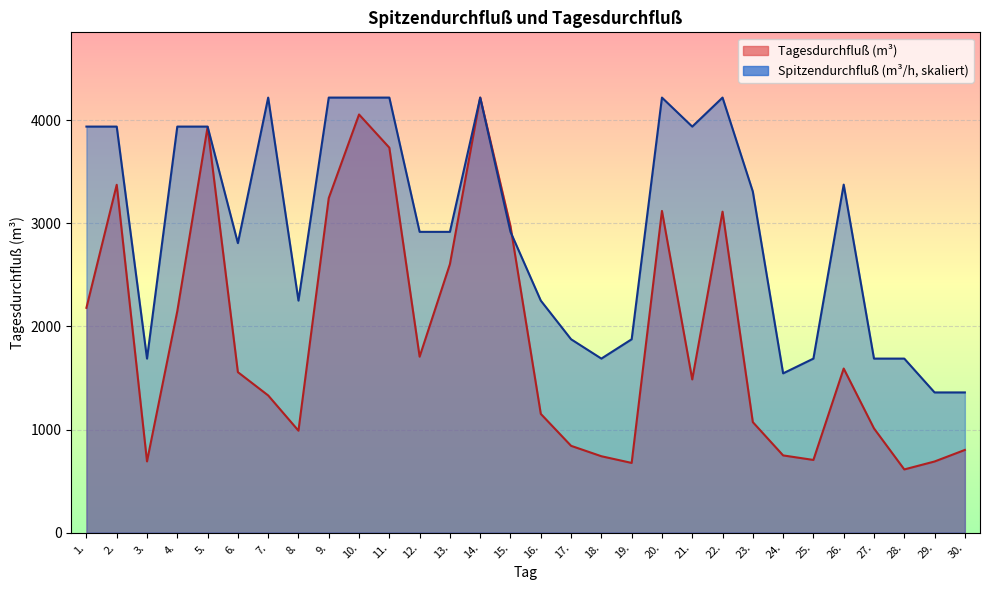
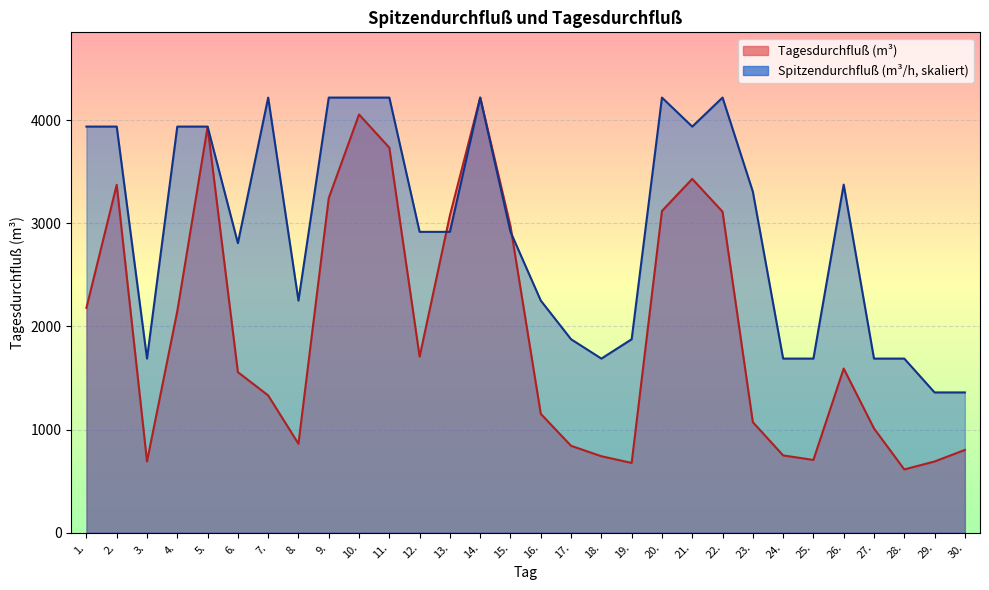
  {
    "Tagesdurchfluß (m³)": {
      "1.": 2180,
      "2.": 3380,
      "3.": 690,
      "4.": 2150,
      "6.": 1560,
      "7.": 1330,
-     "8.": 990,
+     "8.": 860,
      "9.": 3250,
      "10.": 4060,
      "11.": 3740,
      "12.": 1710,
-     "13.": 2610,
+     "13.": 3080,
      "15.": 2970,
      "16.": 1150,
      "17.": 840,
      "18.": 740,
      "19.": 680,
      "20.": 3120,
-     "21.": 1490,
+     "21.": 3430,
      "22.": 3110,
      "23.": 1070,
      "24.": 750,
      "25.": 710,
      "26.": 1590,
      "27.": 1010,
      "28.": 610,
      "29.": 690,
      "30.": 800
    },
    "Spitzendurchfluß (m³/h, skaliert)": {
      "1.": 3940,
      "2.": 3940,
      "3.": 1690,
      "4.": 3940,
      "6.": 2810,
      "7.": 4220,
      "8.": 2250,
      "9.": 4220,
      "10.": 4220,
      "11.": 4220,
      "12.": 2920,
      "13.": 2920,
      "15.": 2920,
      "16.": 2250,
      "17.": 1880,
      "18.": 1690,
      "19.": 1880,
      "20.": 4220,
      "21.": 3940,
      "22.": 4220,
      "23.": 3310,
-     "24.": 1550,
+     "24.": 1690,
      "25.": 1690,
      "26.": 3380,
      "27.": 1690,
      "28.": 1690,
      "29.": 1360,
      "30.": 1360
    }
  }
